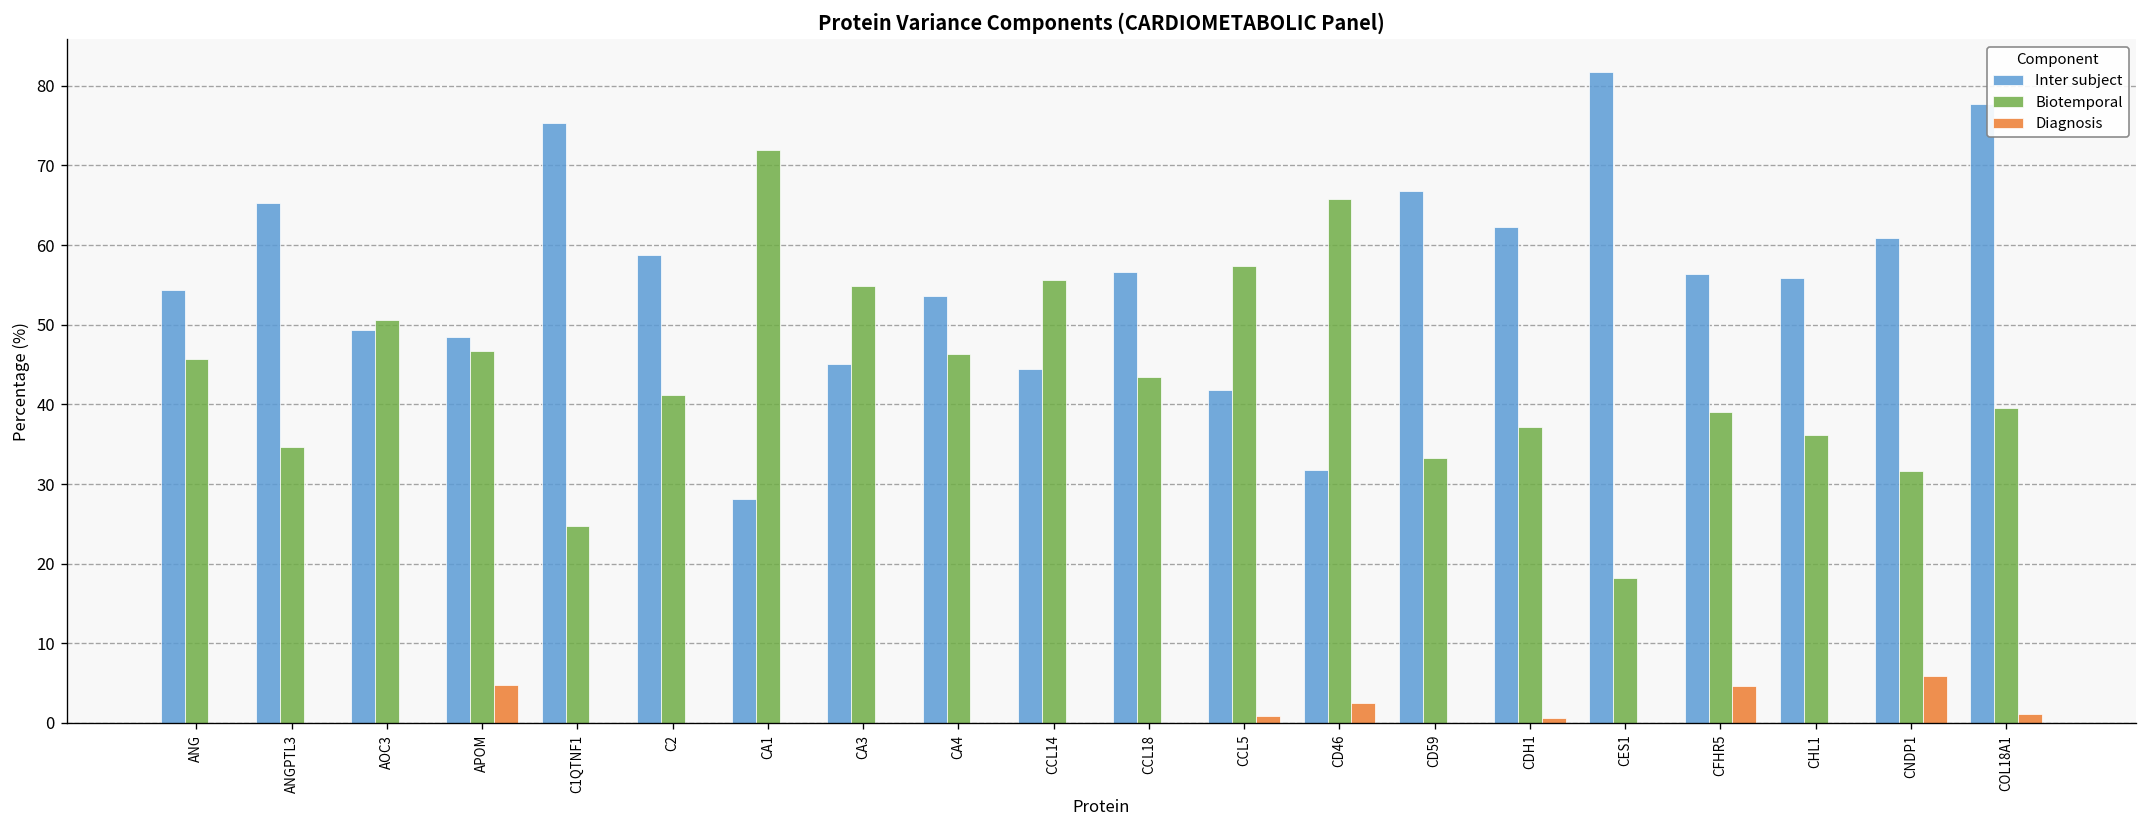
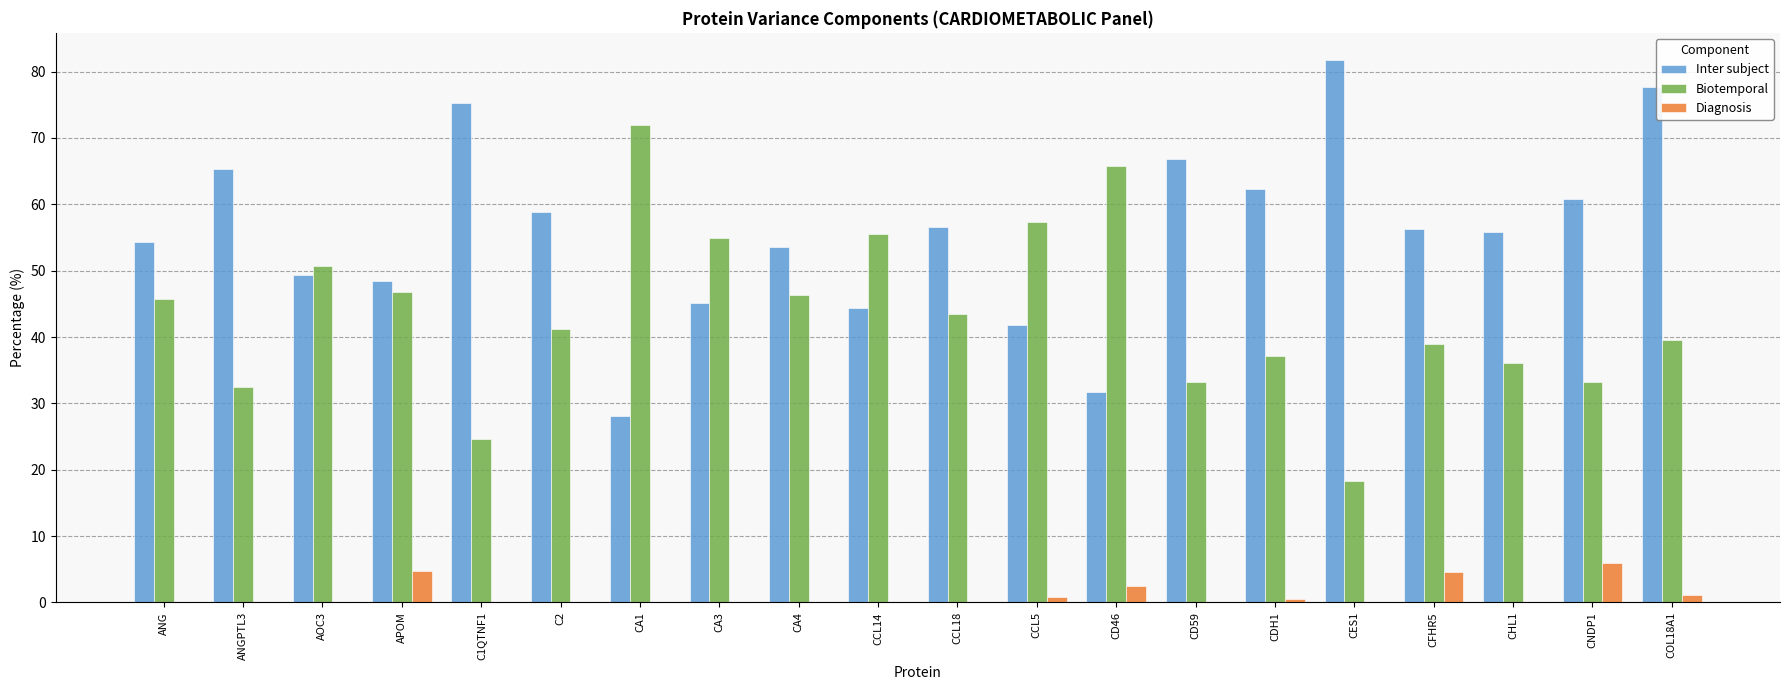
  {
    "Inter subject": {
      "ANG": 54,
      "ANGPTL3": 65,
      "AOC3": 49,
      "APOM": 48,
      "C1QTNF1": 75,
      "C2": 59,
      "CA1": 28,
      "CA3": 45,
      "CA4": 54,
      "CCL14": 44,
      "CCL18": 57,
      "CCL5": 42,
      "CD46": 32,
      "CD59": 67,
      "CDH1": 62,
      "CES1": 82,
      "CFHR5": 56,
      "CHL1": 56,
      "CNDP1": 61,
      "COL18A1": 78
    },
    "Biotemporal": {
      "ANG": 46,
-     "ANGPTL3": 35,
+     "ANGPTL3": 32,
      "AOC3": 51,
      "APOM": 47,
      "C1QTNF1": 25,
      "C2": 41,
      "CA1": 72,
      "CA3": 55,
      "CA4": 46,
      "CCL14": 56,
      "CCL18": 43,
      "CCL5": 57,
      "CD46": 66,
      "CD59": 33,
      "CDH1": 37,
      "CES1": 18,
      "CFHR5": 39,
      "CHL1": 36,
-     "CNDP1": 32,
+     "CNDP1": 33,
      "COL18A1": 40
    },
    "Diagnosis": {
      "ANG": 0,
      "ANGPTL3": 0,
      "AOC3": 0,
      "APOM": 5,
      "C1QTNF1": 0,
      "C2": 0,
      "CA1": 0,
      "CA3": 0,
      "CA4": 0,
      "CCL14": 0,
      "CCL18": 0,
      "CCL5": 1,
      "CD46": 2,
      "CD59": 0,
      "CDH1": 1,
      "CES1": 0,
      "CFHR5": 5,
      "CHL1": 0,
      "CNDP1": 6,
      "COL18A1": 1
    }
  }
